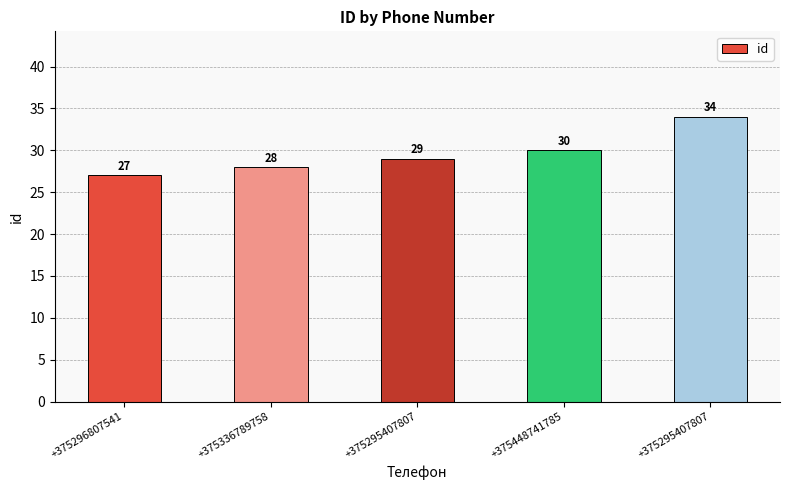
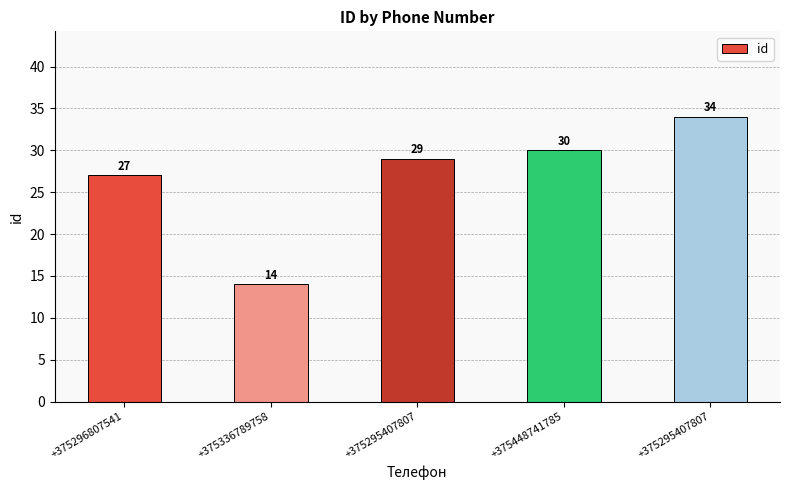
  {
    "+375296807541": 27,
-   "+375336789758": 28,
+   "+375336789758": 14,
    "+375448741785": 30
  }
